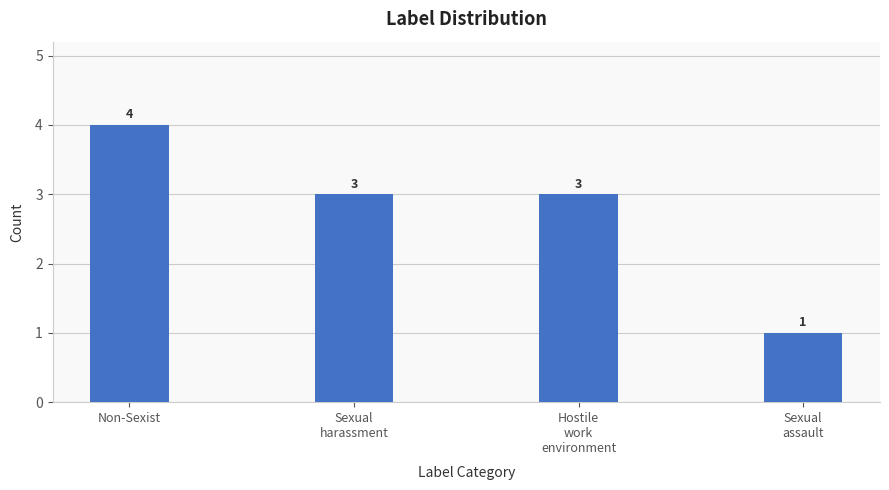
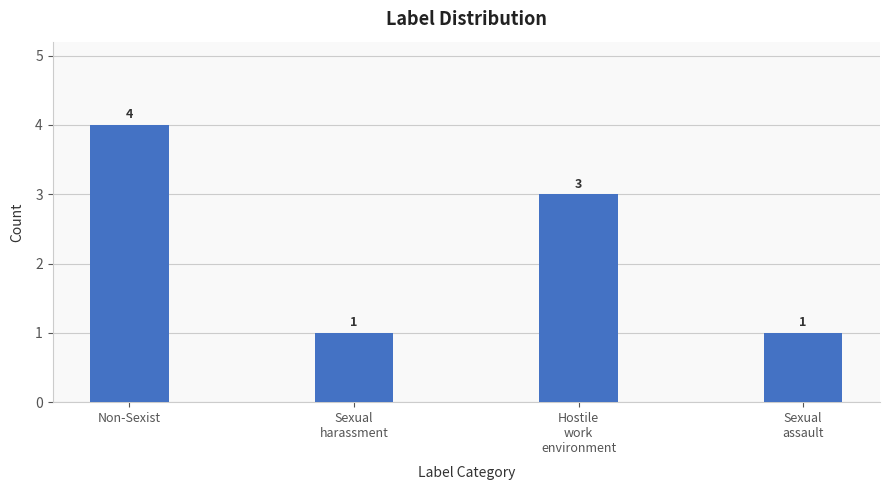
  {
    "Non-Sexist": 4,
-   "Sexual harassment": 3,
+   "Sexual harassment": 1,
    "Hostile work environment": 3,
    "Sexual assault": 1
  }
